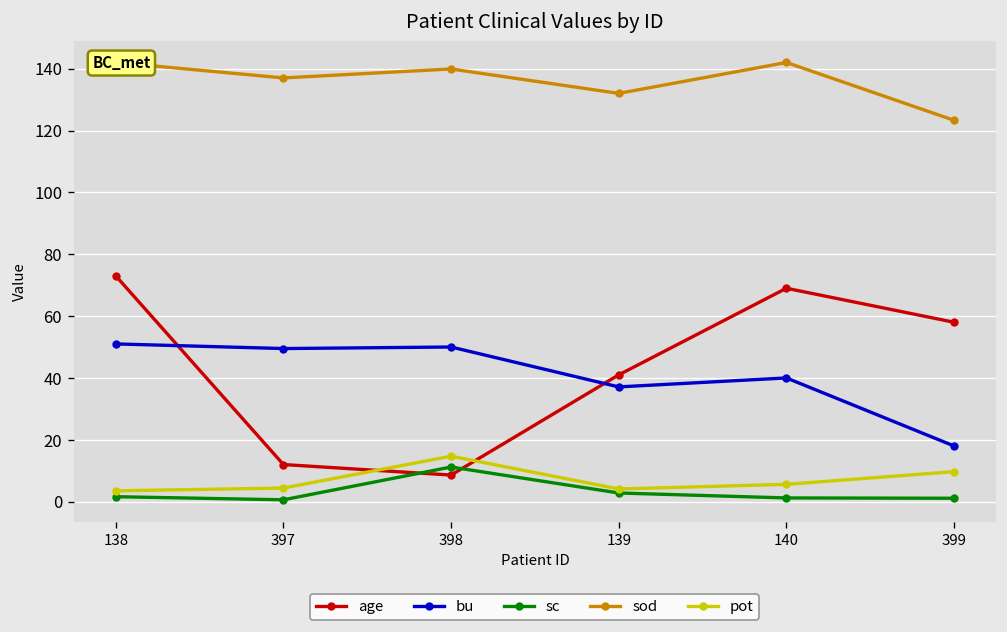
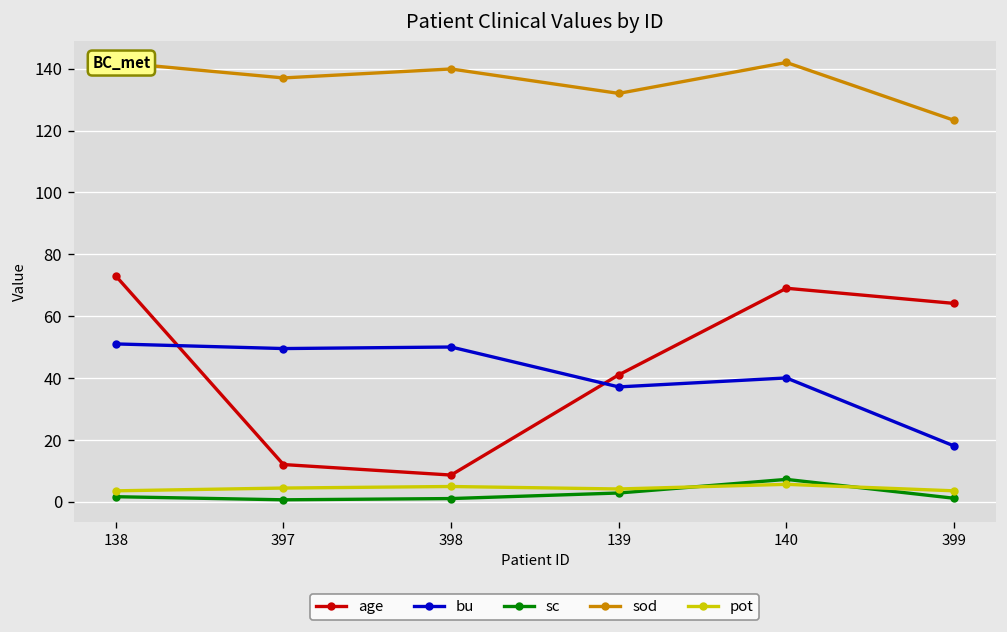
  {
    "age": {
      "138": 73,
      "397": 12,
      "398": 9,
      "139": 41,
      "140": 69,
-     "399": 58
+     "399": 64
    },
    "bu": {
      "138": 51,
      "397": 50,
      "398": 50,
      "139": 37,
      "140": 40,
      "399": 18
    },
    "sc": {
      "138": 2,
      "397": 1,
-     "398": 11,
+     "398": 1,
      "139": 3,
-     "140": 1,
+     "140": 7,
      "399": 1
    },
    "sod": {
      "397": 137,
      "398": 140,
      "139": 132,
      "140": 142,
      "399": 123
    },
    "pot": {
      "138": 4,
      "397": 4,
-     "398": 15,
+     "398": 5,
      "139": 4,
      "140": 6,
-     "399": 10
+     "399": 4
    }
  }
